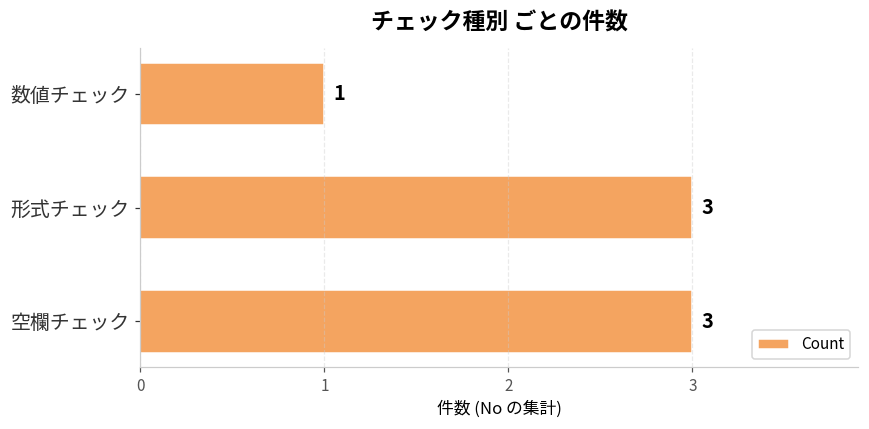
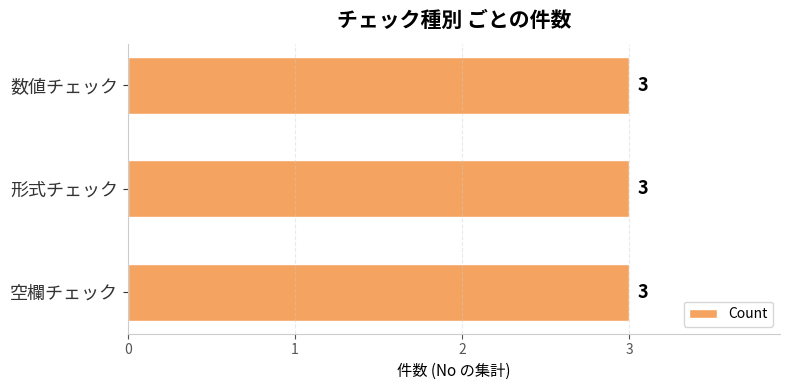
  {
-   "数値チェック": 1,
+   "数値チェック": 3,
    "形式チェック": 3,
    "空欄チェック": 3
  }
